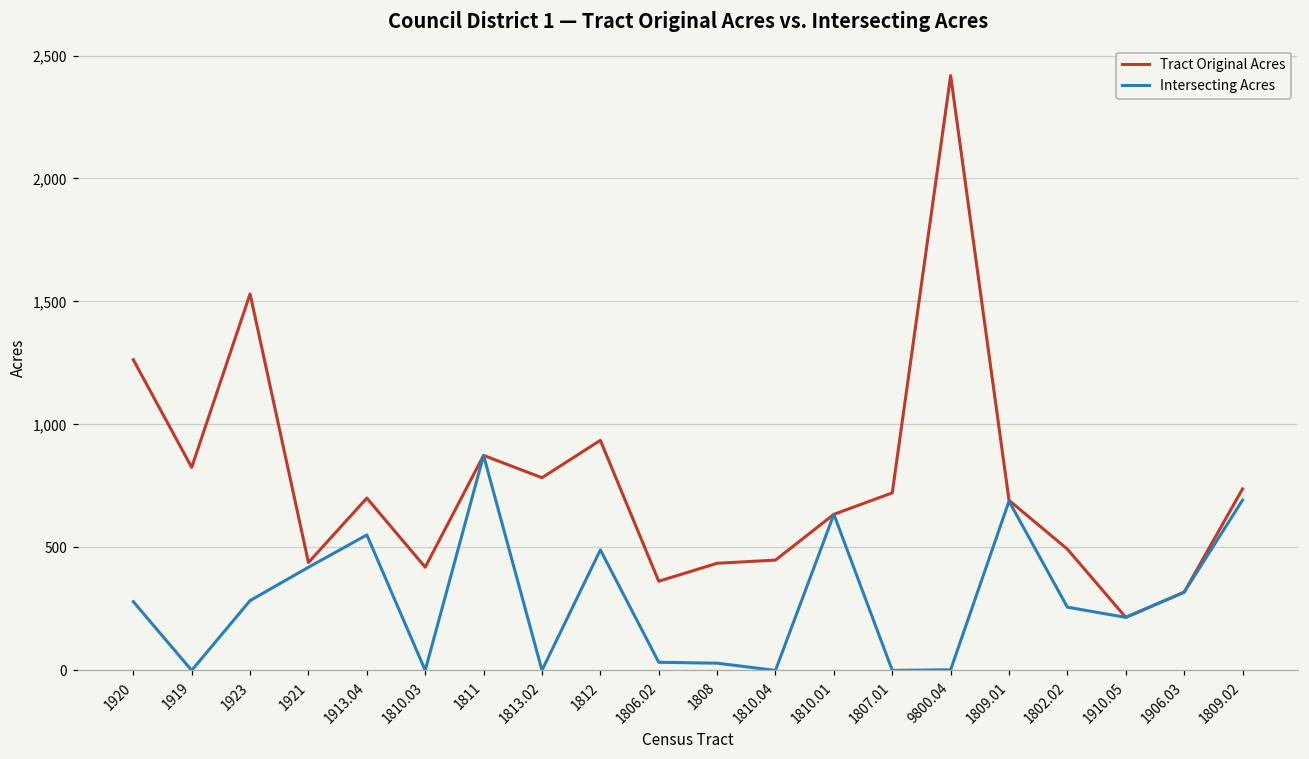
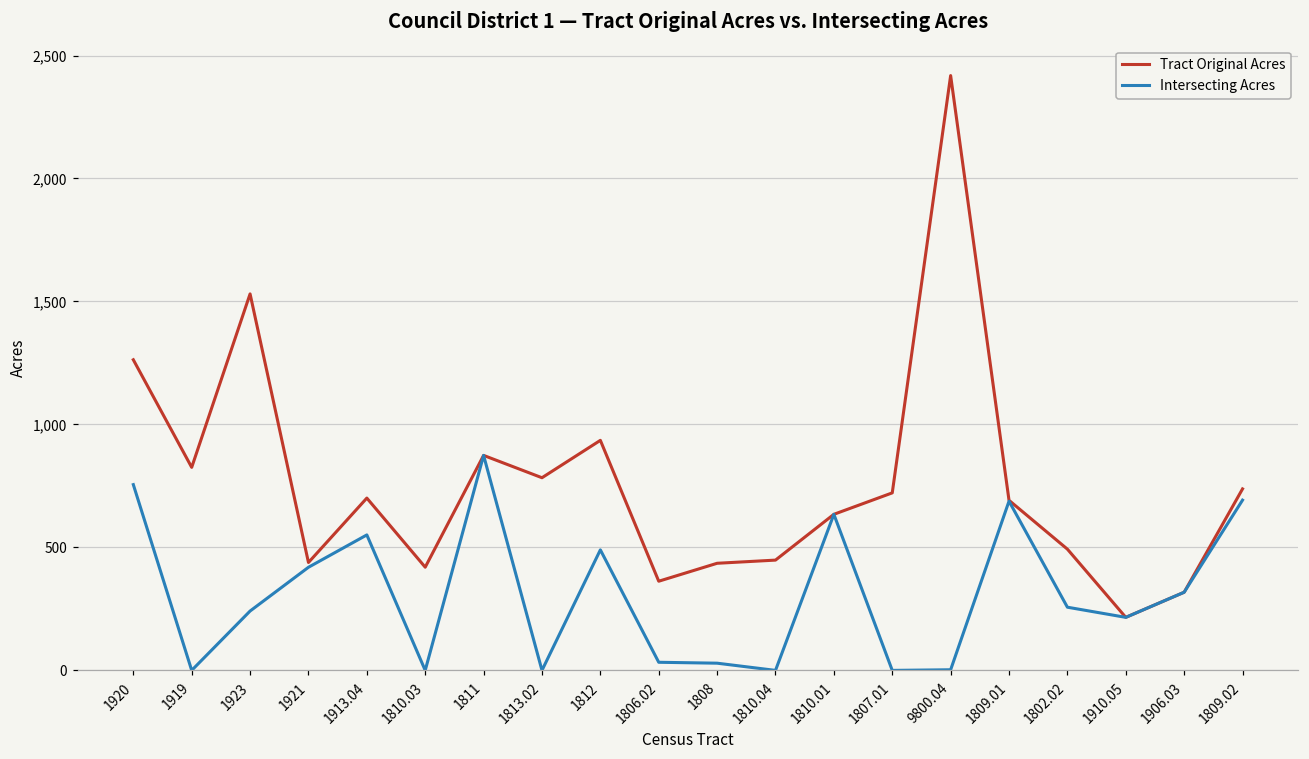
  {
    "Tract Original Acres": {
      "1920": "1,260",
      "1919": "830",
      "1923": "1,530",
      "1921": "440",
      "1913.04": "700",
      "1810.03": "420",
      "1813.02": "780",
      "1812": "940",
      "1806.02": "360",
      "1808": "440",
      "1810.04": "450",
      "1807.01": "720",
      "9800.04": "2,420",
      "1802.02": "490",
      "1809.02": "740"
    },
    "Intersecting Acres": {
-     "1920": "280",
+     "1920": "760",
      "1919": "0",
-     "1923": "280",
+     "1923": "240",
      "1921": "420",
      "1913.04": "550",
      "1810.03": "0",
      "1813.02": "0",
      "1812": "490",
      "1806.02": "30",
      "1808": "30",
      "1810.04": "0",
      "1807.01": "0",
      "9800.04": "0",
      "1802.02": "260",
      "1809.02": "690"
    }
  }
